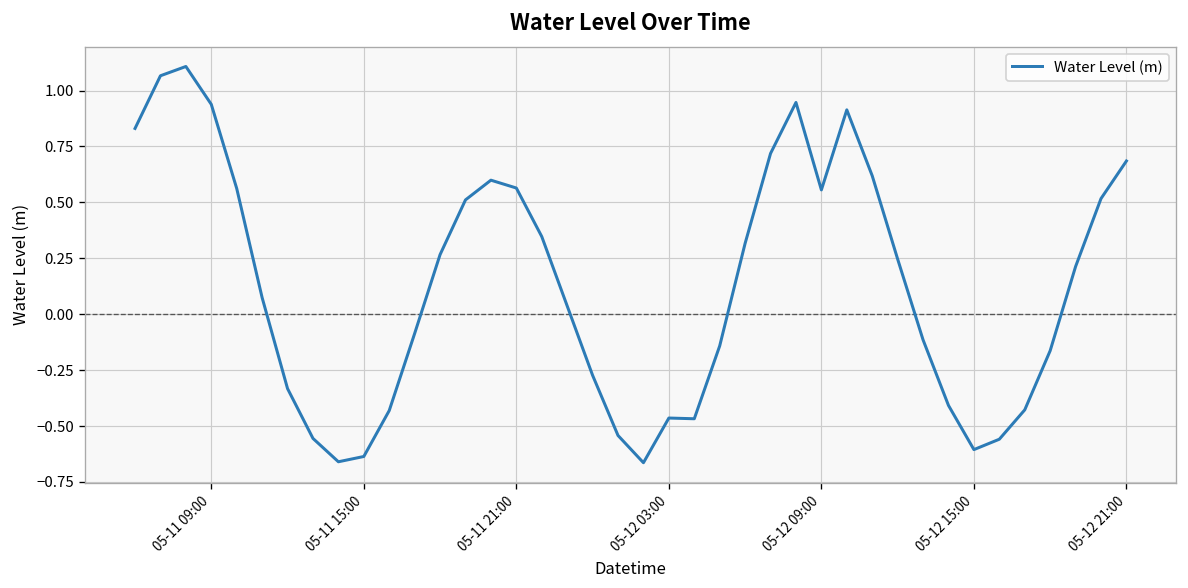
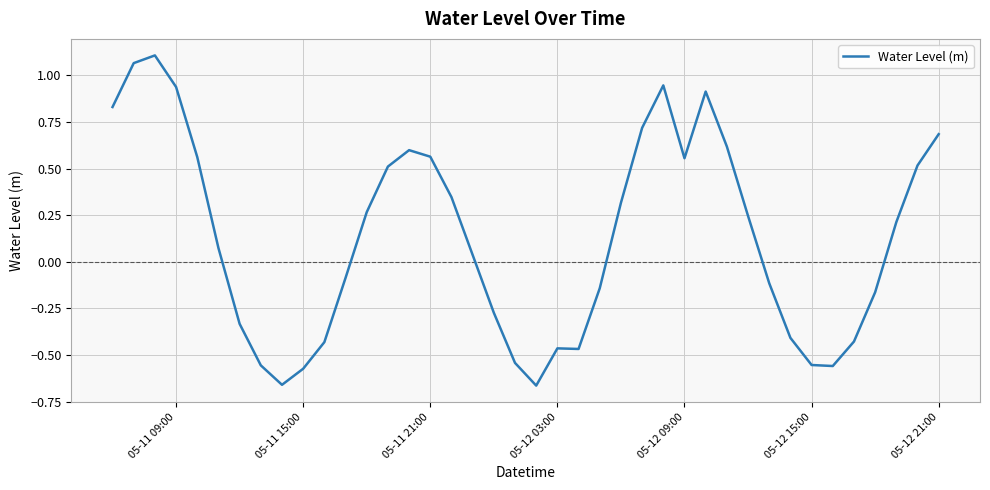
  {
    "05-11 09:00": 0.94,
-   "05-11 15:00": -0.64,
+   "05-11 15:00": -0.57,
    "05-11 21:00": 0.56,
    "05-12 03:00": -0.46,
    "05-12 09:00": 0.56,
-   "05-12 15:00": -0.61,
+   "05-12 15:00": -0.55,
    "05-12 21:00": 0.68
  }
